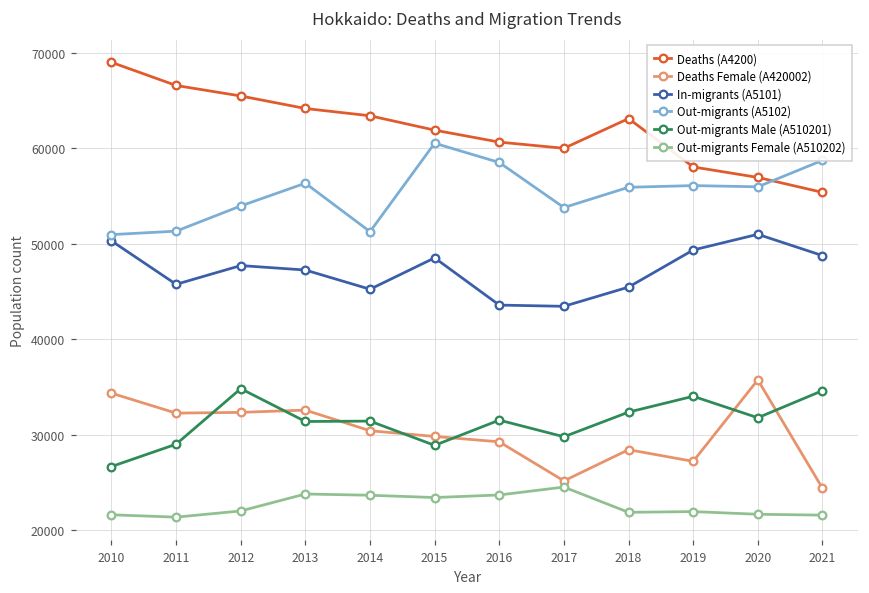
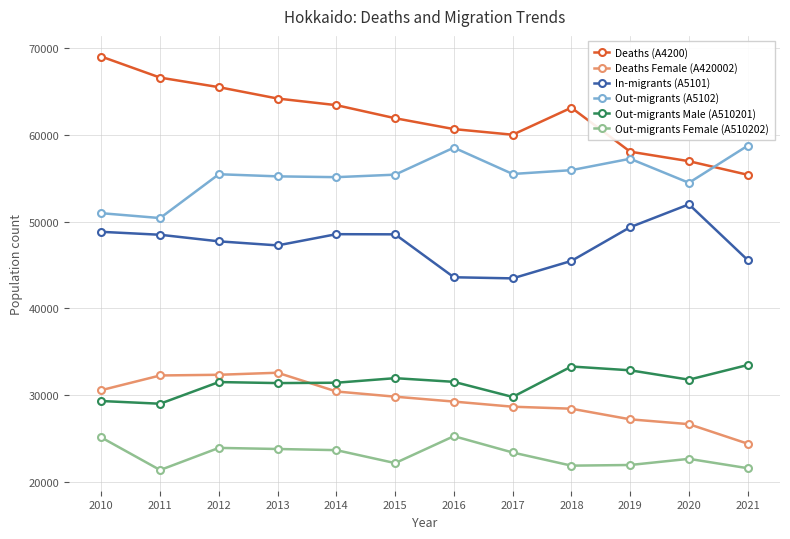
  {
    "Deaths (A4200)": {
      "2010": 69000,
      "2011": 67000,
      "2012": 65000,
      "2013": 64000,
      "2014": 63000,
      "2015": 62000,
      "2016": 61000,
      "2017": 60000,
      "2018": 63000,
      "2019": 58000,
      "2020": 57000,
      "2021": 55000
    },
    "Deaths Female (A420002)": {
-     "2010": 34000,
+     "2010": 31000,
      "2011": 32000,
      "2012": 32000,
      "2013": 33000,
      "2014": 30000,
      "2015": 30000,
      "2016": 29000,
-     "2017": 25000,
+     "2017": 29000,
      "2018": 28000,
      "2019": 27000,
-     "2020": 36000,
+     "2020": 27000,
      "2021": 24000
    },
    "In-migrants (A5101)": {
-     "2010": 50000,
-     "2011": 46000,
+     "2010": 49000,
+     "2011": 48000,
      "2012": 48000,
      "2013": 47000,
-     "2014": 45000,
+     "2014": 49000,
      "2015": 49000,
      "2016": 44000,
      "2017": 43000,
      "2018": 45000,
      "2019": 49000,
-     "2020": 51000,
-     "2021": 49000
+     "2020": 52000,
+     "2021": 46000
    },
    "Out-migrants (A5102)": {
      "2010": 51000,
-     "2011": 51000,
-     "2012": 54000,
-     "2013": 56000,
-     "2014": 51000,
-     "2015": 61000,
+     "2011": 50000,
+     "2012": 55000,
+     "2013": 55000,
+     "2014": 55000,
+     "2015": 55000,
      "2016": 59000,
-     "2017": 54000,
+     "2017": 55000,
      "2018": 56000,
-     "2019": 56000,
-     "2020": 56000,
+     "2019": 57000,
+     "2020": 54000,
      "2021": 59000
    },
    "Out-migrants Male (A510201)": {
-     "2010": 27000,
+     "2010": 29000,
      "2011": 29000,
-     "2012": 35000,
+     "2012": 32000,
      "2013": 31000,
      "2014": 31000,
-     "2015": 29000,
+     "2015": 32000,
      "2016": 32000,
      "2017": 30000,
-     "2018": 32000,
-     "2019": 34000,
+     "2018": 33000,
+     "2019": 33000,
      "2020": 32000,
-     "2021": 35000
+     "2021": 33000
    },
    "Out-migrants Female (A510202)": {
-     "2010": 22000,
+     "2010": 25000,
      "2011": 21000,
-     "2012": 22000,
+     "2012": 24000,
      "2013": 24000,
      "2014": 24000,
-     "2015": 23000,
-     "2016": 24000,
-     "2017": 25000,
+     "2015": 22000,
+     "2016": 25000,
+     "2017": 23000,
      "2018": 22000,
      "2019": 22000,
-     "2020": 22000,
+     "2020": 23000,
      "2021": 22000
    }
  }
